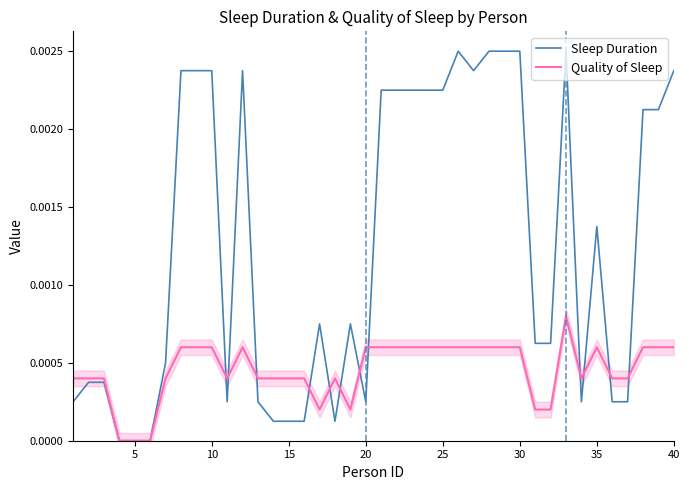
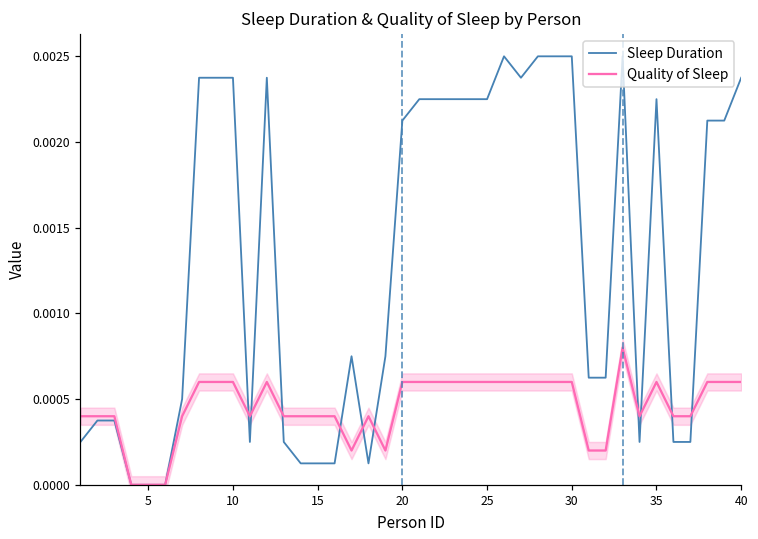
  {
    "Sleep Duration": {
      "10": 0.00237,
      "15": 0.00012,
-     "20": 0.00025,
+     "20": 0.00212,
      "25": 0.00225,
      "30": 0.00250,
-     "35": 0.00137,
+     "35": 0.00225,
      "40": 0.00237
    }
  }
